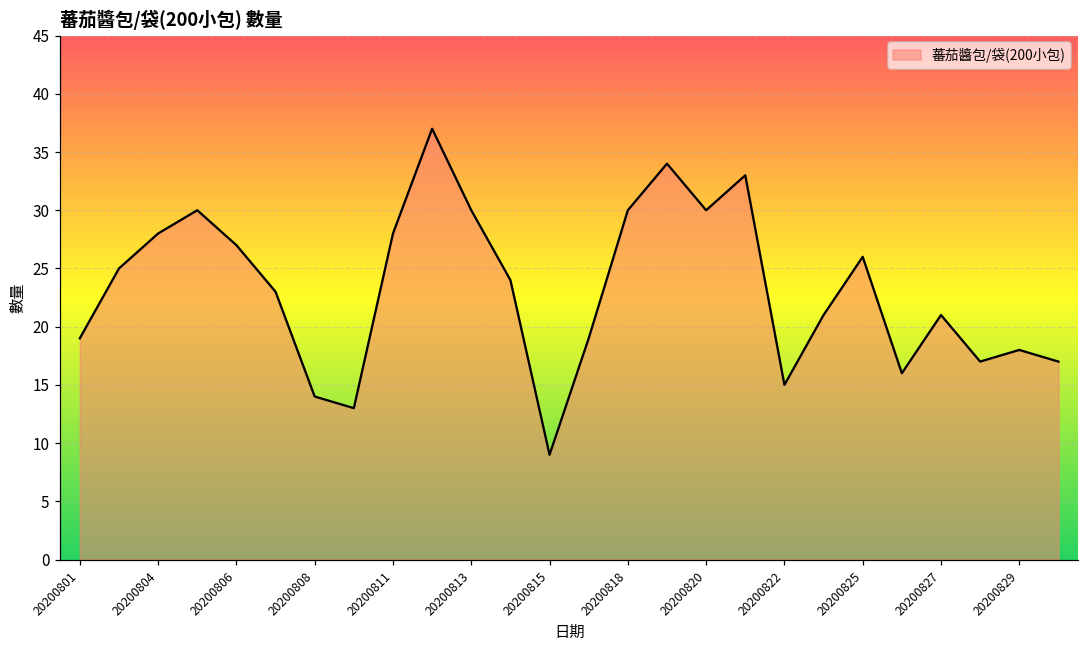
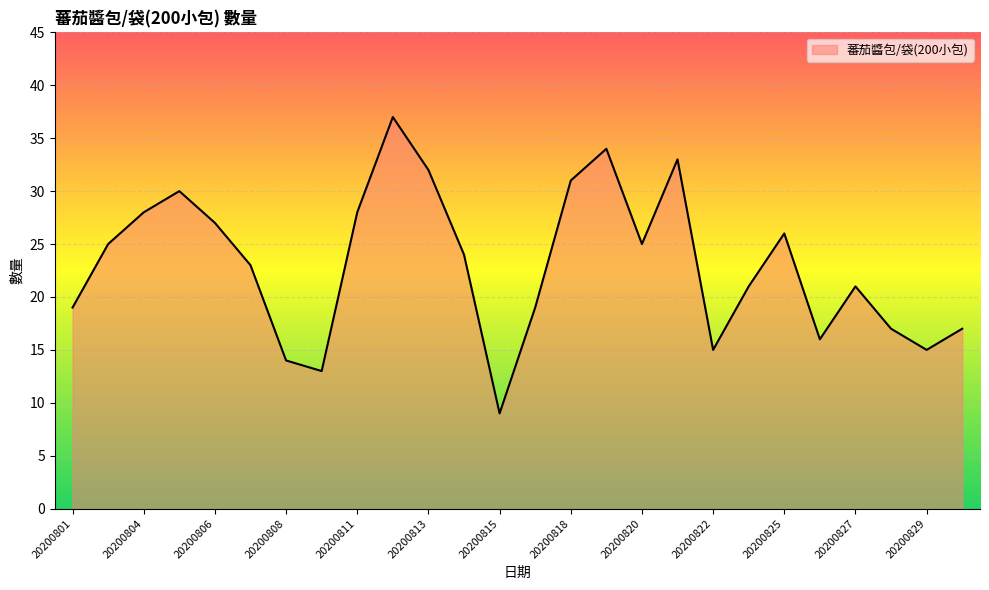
  {
    "20200801": 19,
    "20200804": 28,
    "20200806": 27,
    "20200808": 14,
    "20200811": 28,
-   "20200813": 30,
+   "20200813": 32,
    "20200815": 9,
-   "20200818": 30,
-   "20200820": 30,
+   "20200818": 31,
+   "20200820": 25,
    "20200822": 15,
    "20200825": 26,
    "20200827": 21,
-   "20200829": 18
+   "20200829": 15
  }
